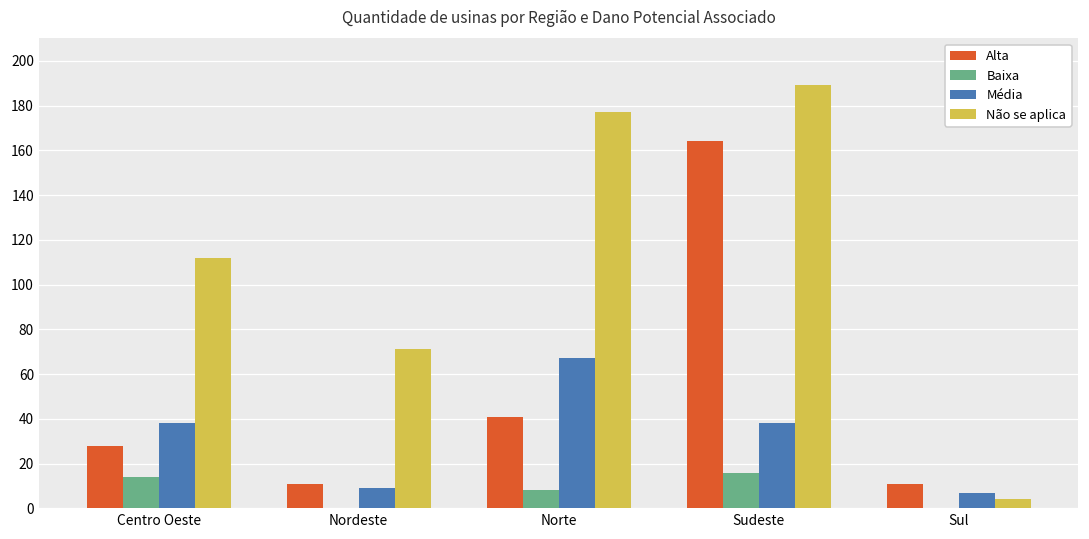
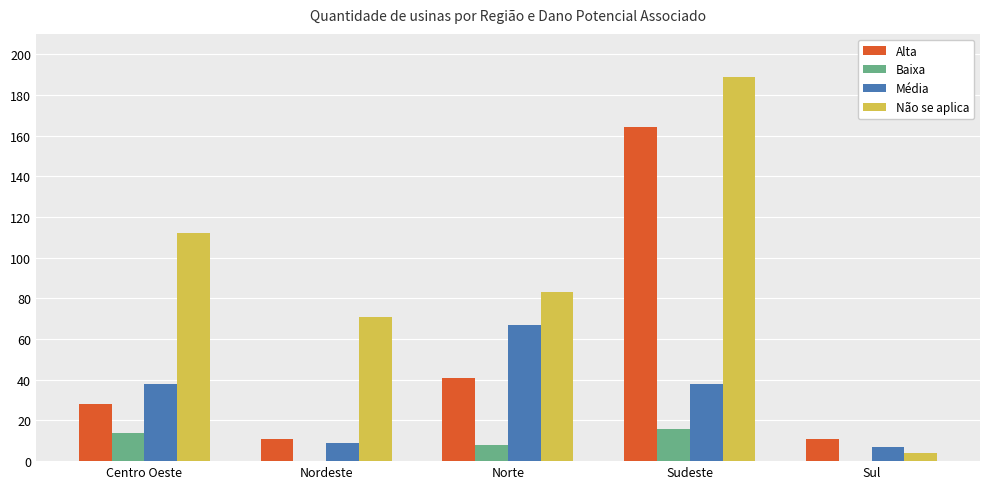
  {
    "Alta": {
      "Centro Oeste": 28,
      "Nordeste": 11,
      "Norte": 41,
      "Sudeste": 164,
      "Sul": 11
    },
    "Baixa": {
      "Centro Oeste": 14,
      "Nordeste": 0,
      "Norte": 8,
      "Sudeste": 16,
      "Sul": 0
    },
    "Média": {
      "Centro Oeste": 38,
      "Nordeste": 9,
      "Norte": 67,
      "Sudeste": 38,
      "Sul": 7
    },
    "Não se aplica": {
      "Centro Oeste": 112,
      "Nordeste": 71,
-     "Norte": 177,
+     "Norte": 83,
      "Sudeste": 189,
      "Sul": 4
    }
  }
